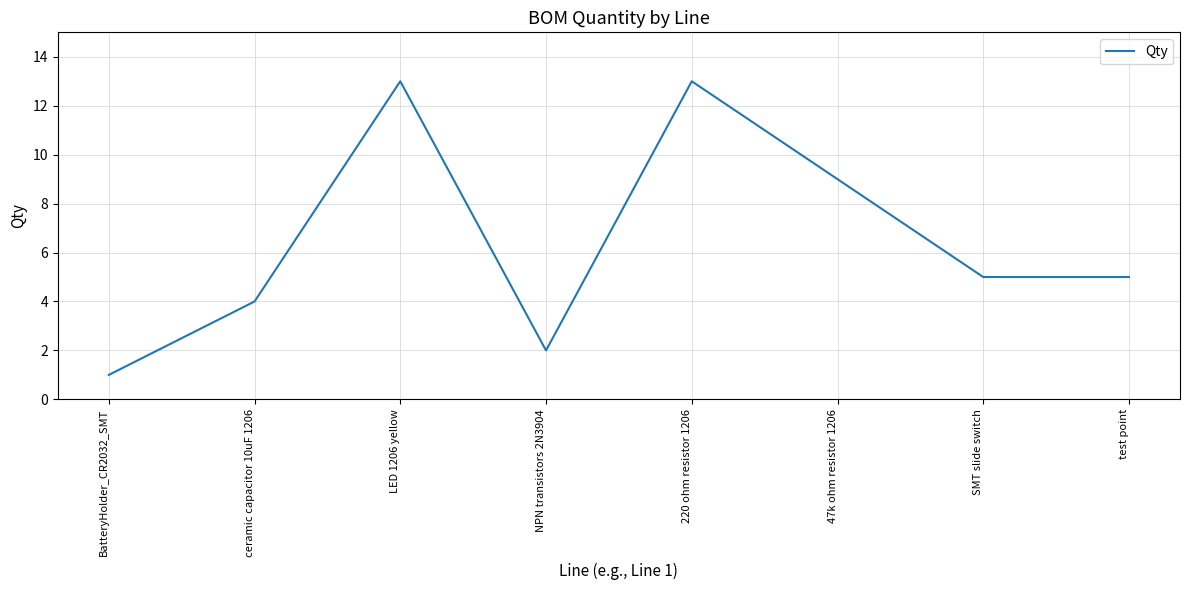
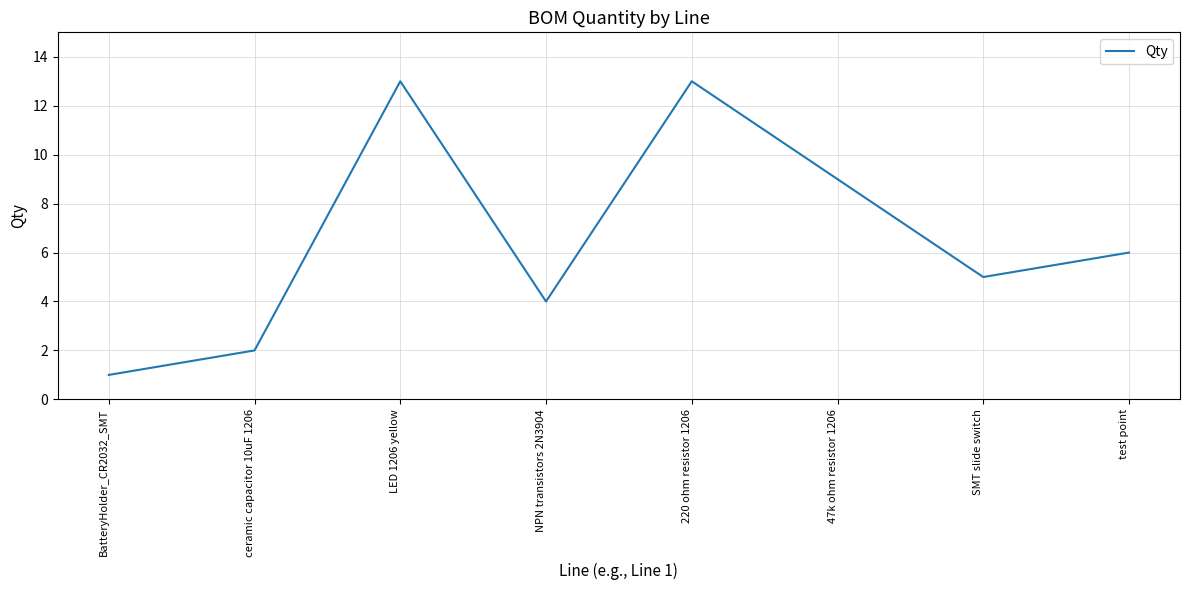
  {
    "BatteryHolder_CR2032_SMT": 1,
-   "ceramic capacitor 10uF 1206": 4,
+   "ceramic capacitor 10uF 1206": 2,
    "LED 1206 yellow": 13,
-   "NPN transistors 2N3904": 2,
+   "NPN transistors 2N3904": 4,
    "220 ohm resistor 1206": 13,
    "47k ohm resistor 1206": 9,
    "SMT slide switch": 5,
-   "test point": 5
+   "test point": 6
  }
